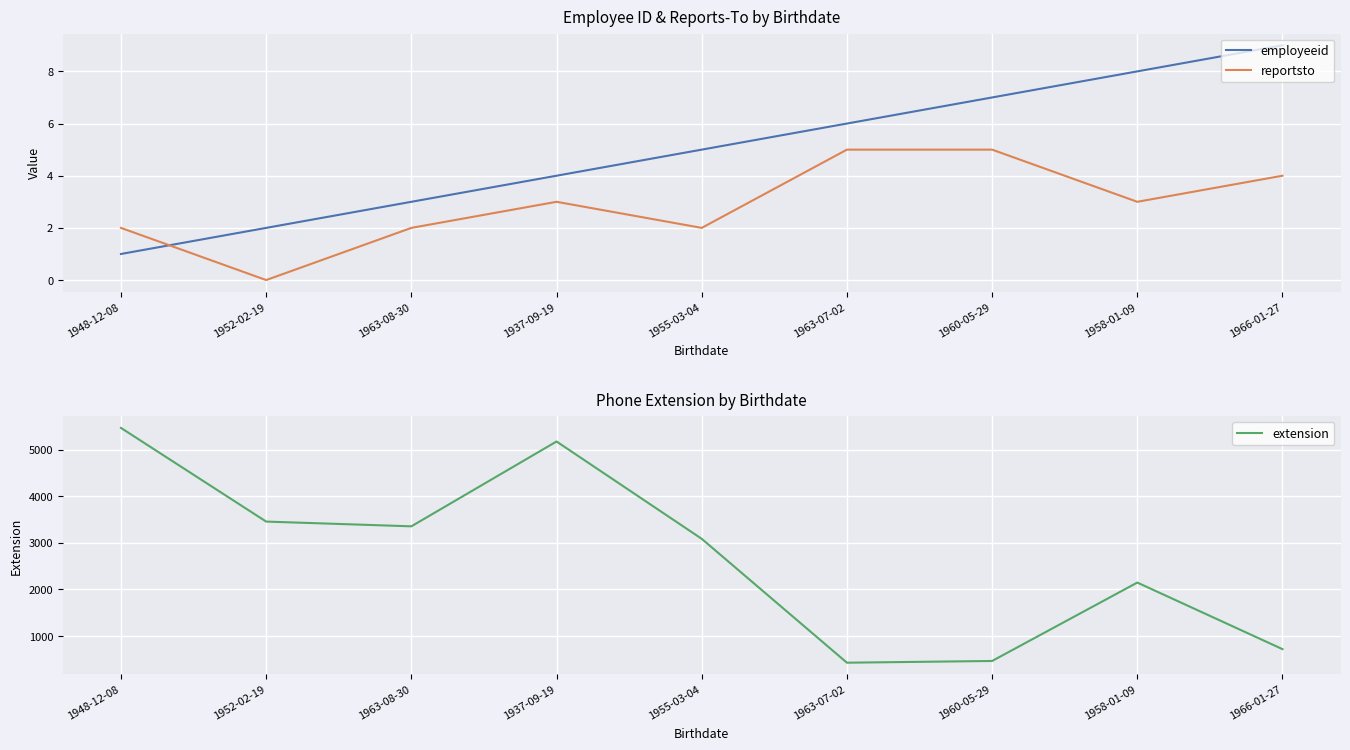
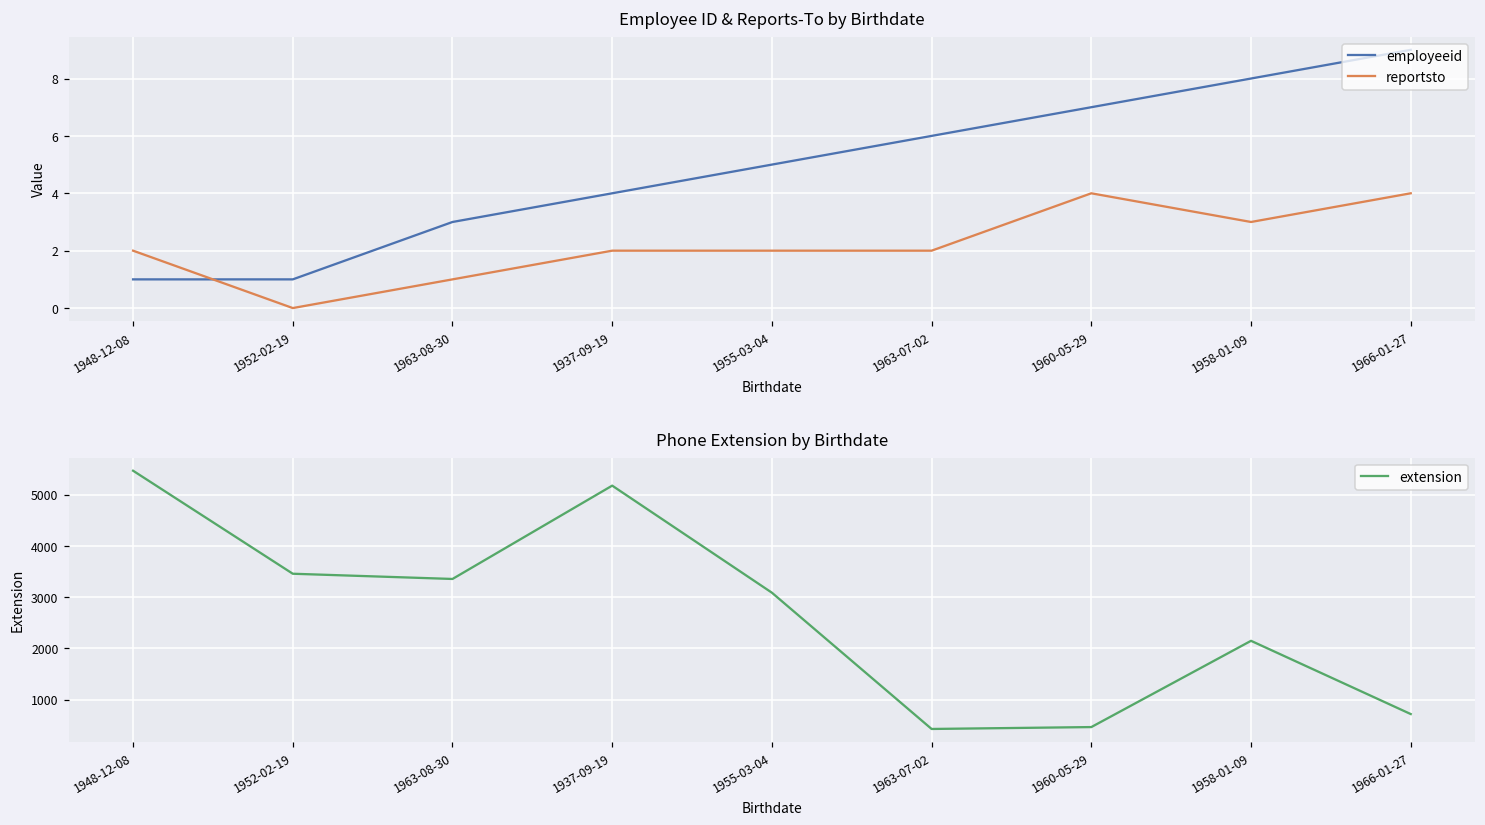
  {
    "Employee ID & Reports-To by Birthdate": {
      "employeeid": {
        "1948-12-08": 1,
-       "1952-02-19": 2,
+       "1952-02-19": 1,
        "1963-08-30": 3,
        "1937-09-19": 4,
        "1955-03-04": 5,
        "1963-07-02": 6,
        "1960-05-29": 7,
        "1958-01-09": 8
      },
      "reportsto": {
        "1948-12-08": 2,
        "1952-02-19": 0,
-       "1963-08-30": 2,
-       "1937-09-19": 3,
+       "1963-08-30": 1,
+       "1937-09-19": 2,
        "1955-03-04": 2,
-       "1963-07-02": 5,
-       "1960-05-29": 5,
+       "1963-07-02": 2,
+       "1960-05-29": 4,
        "1958-01-09": 3,
        "1966-01-27": 4
      }
    },
    "Phone Extension by Birthdate": {
      "1948-12-08": 5500,
      "1952-02-19": 3500,
      "1963-08-30": 3400,
      "1937-09-19": 5200,
      "1955-03-04": 3100,
      "1963-07-02": 400,
      "1960-05-29": 500,
      "1958-01-09": 2100,
      "1966-01-27": 700
    }
  }
